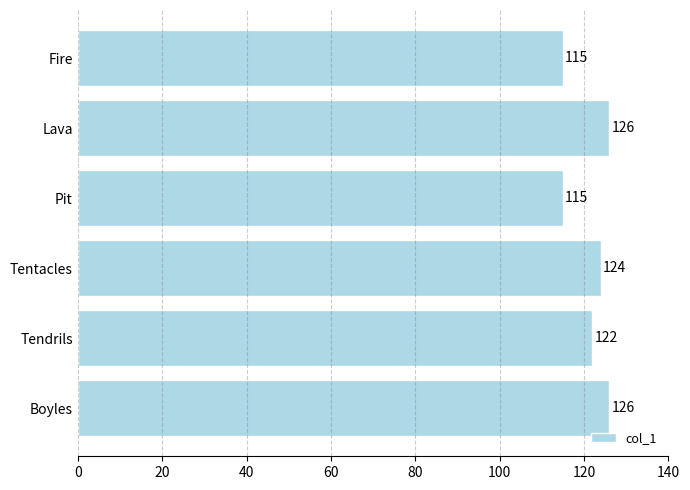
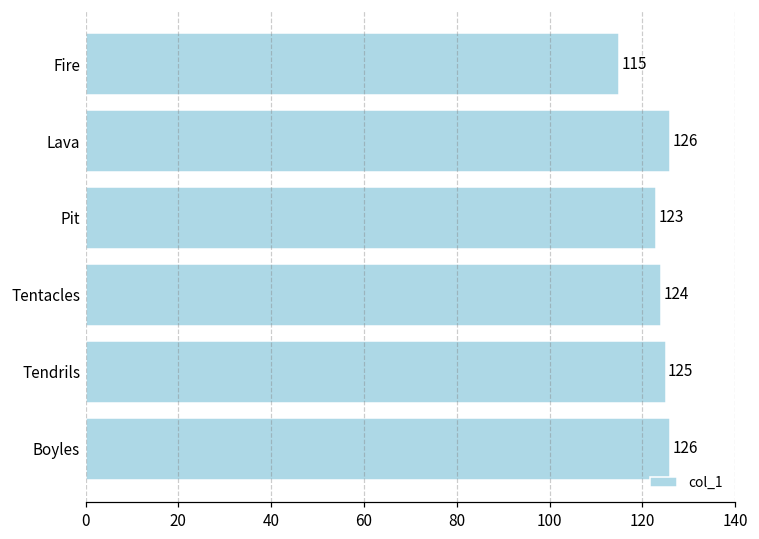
  {
    "Fire": 115,
    "Lava": 126,
-   "Pit": 115,
+   "Pit": 123,
    "Tentacles": 124,
-   "Tendrils": 122,
+   "Tendrils": 125,
    "Boyles": 126
  }
